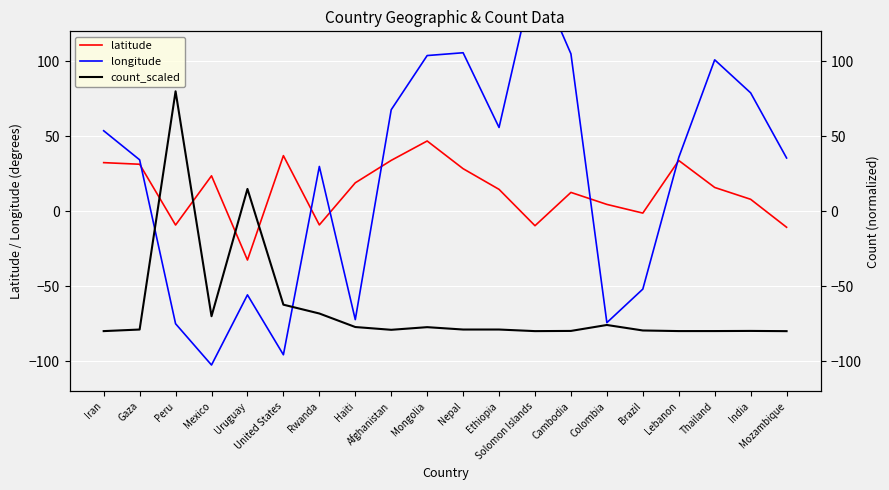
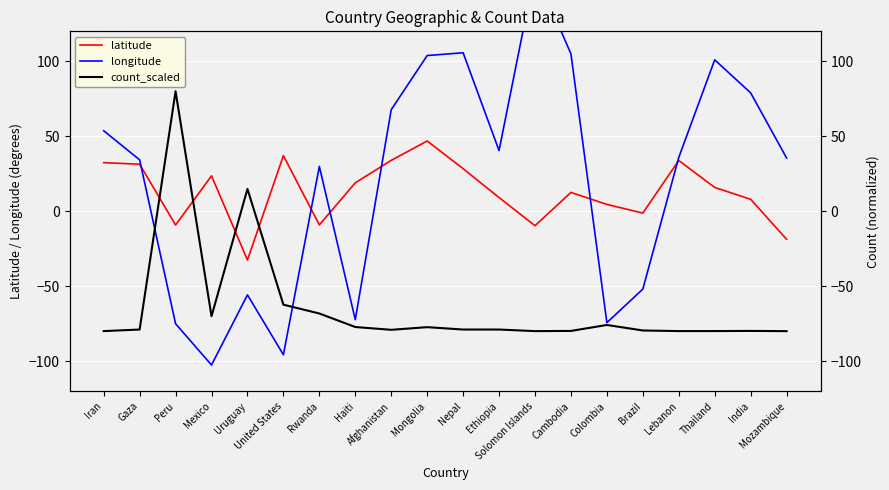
  {
    "latitude": {
      "Iran": 32,
      "Gaza": 31,
      "Peru": -9,
      "Mexico": 24,
      "Uruguay": -33,
      "United States": 37,
      "Rwanda": -9,
      "Haiti": 19,
      "Afghanistan": 34,
      "Mongolia": 47,
      "Nepal": 28,
-     "Ethiopia": 15,
+     "Ethiopia": 9,
      "Solomon Islands": -10,
      "Cambodia": 13,
      "Colombia": 5,
      "Brazil": -1,
      "Lebanon": 34,
      "Thailand": 16,
      "India": 8,
-     "Mozambique": -11
+     "Mozambique": -19
    },
    "longitude": {
      "Iran": 54,
      "Gaza": 34,
      "Peru": -75,
      "Mexico": -103,
      "Uruguay": -56,
      "United States": -96,
      "Rwanda": 30,
      "Haiti": -72,
      "Afghanistan": 68,
      "Mongolia": 104,
      "Nepal": 106,
-     "Ethiopia": 56,
+     "Ethiopia": 40,
      "Cambodia": 105,
      "Colombia": -74,
      "Brazil": -52,
      "Lebanon": 36,
      "Thailand": 101,
      "India": 79,
      "Mozambique": 36
    },
    "count_scaled": {
      "Iran": -80,
      "Gaza": -79,
      "Peru": 80,
      "Mexico": -70,
      "Uruguay": 15,
      "United States": -62,
      "Rwanda": -68,
      "Haiti": -77,
      "Afghanistan": -79,
      "Mongolia": -77,
      "Nepal": -79,
      "Ethiopia": -79,
      "Solomon Islands": -80,
      "Cambodia": -80,
      "Colombia": -76,
      "Brazil": -80,
      "Lebanon": -80,
      "Thailand": -80,
      "India": -80,
      "Mozambique": -80
    }
  }
